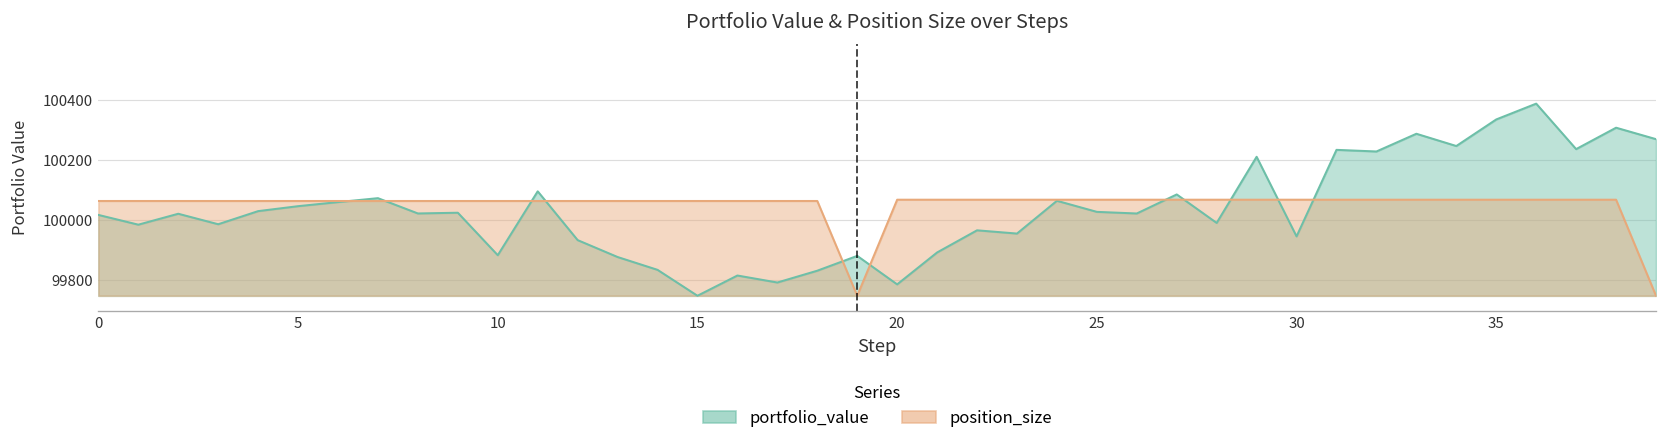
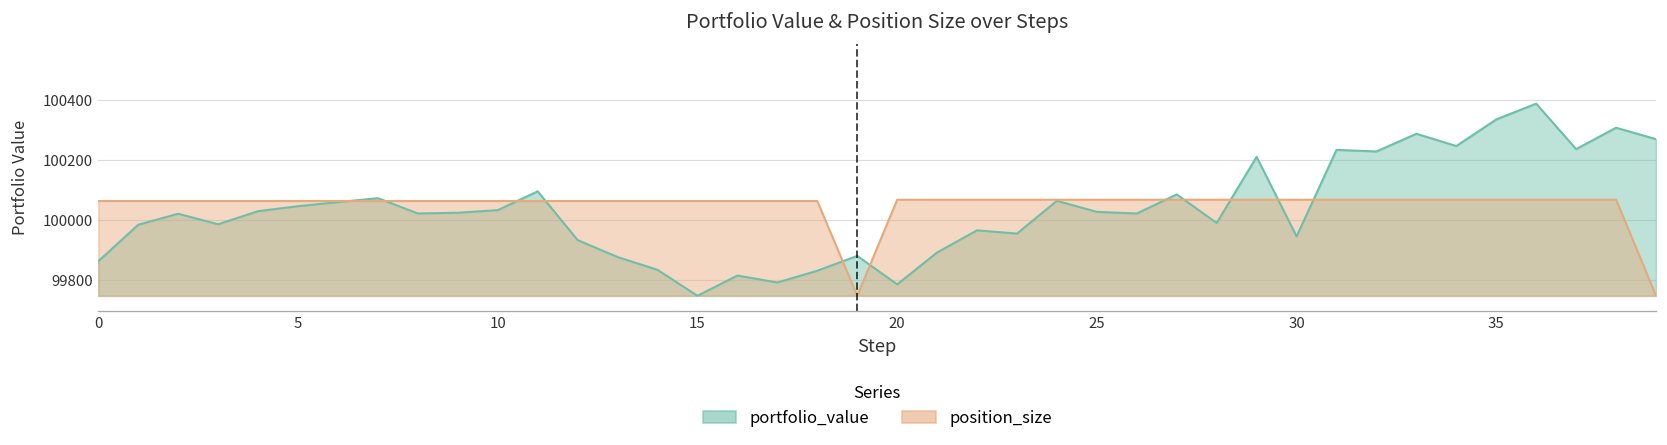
  {
    "portfolio_value": {
-     "0": 100020,
+     "0": 99860,
      "5": 100050,
-     "10": 99880,
+     "10": 100030,
      "15": 99750,
      "20": 99780,
      "25": 100030,
      "30": 99950,
      "35": 100340
    },
    "position_size": {
      "0": 100060,
      "5": 100060,
      "10": 100060,
      "15": 100060,
      "20": 100070,
      "25": 100070,
      "30": 100070,
      "35": 100070
    }
  }
